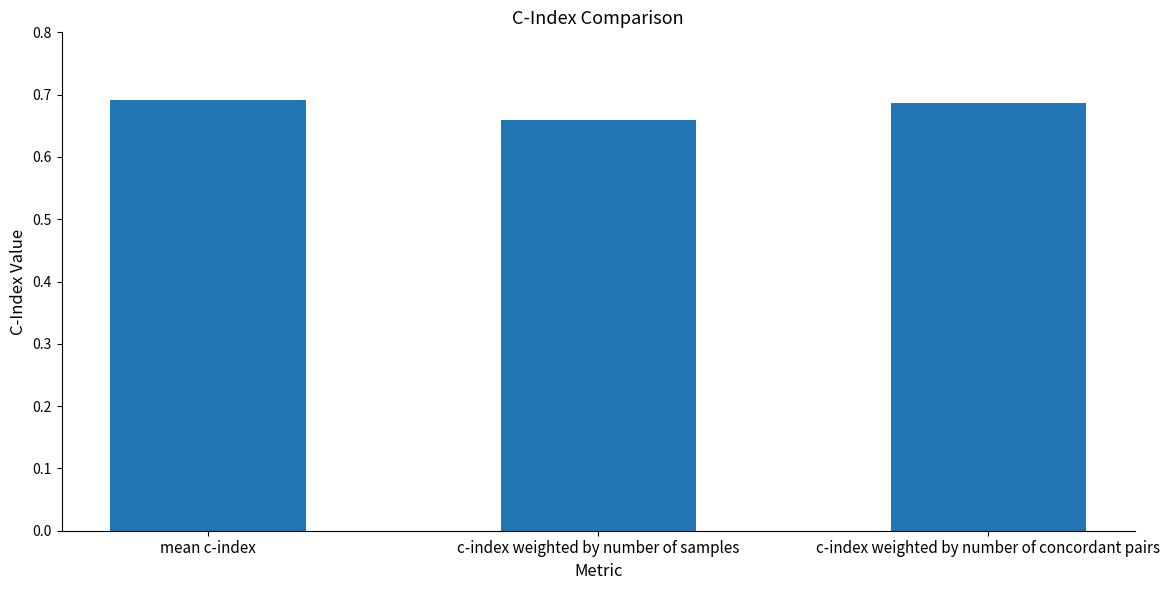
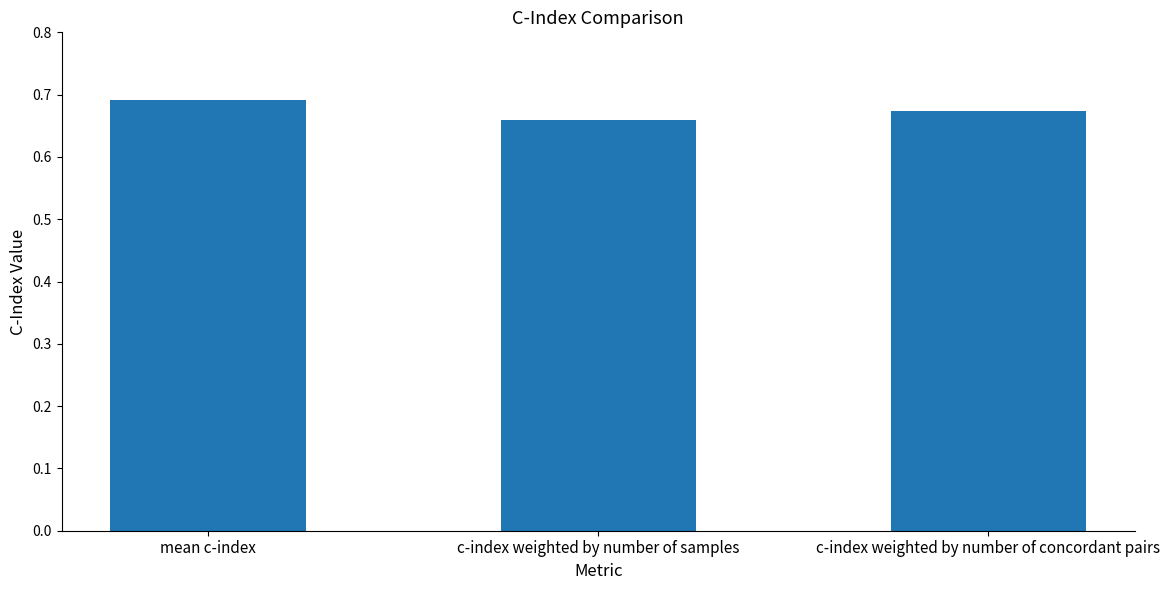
  {
    "mean c-index": 0.69,
    "c-index weighted by number of samples": 0.66,
-   "c-index weighted by number of concordant pairs": 0.69
+   "c-index weighted by number of concordant pairs": 0.67
  }
